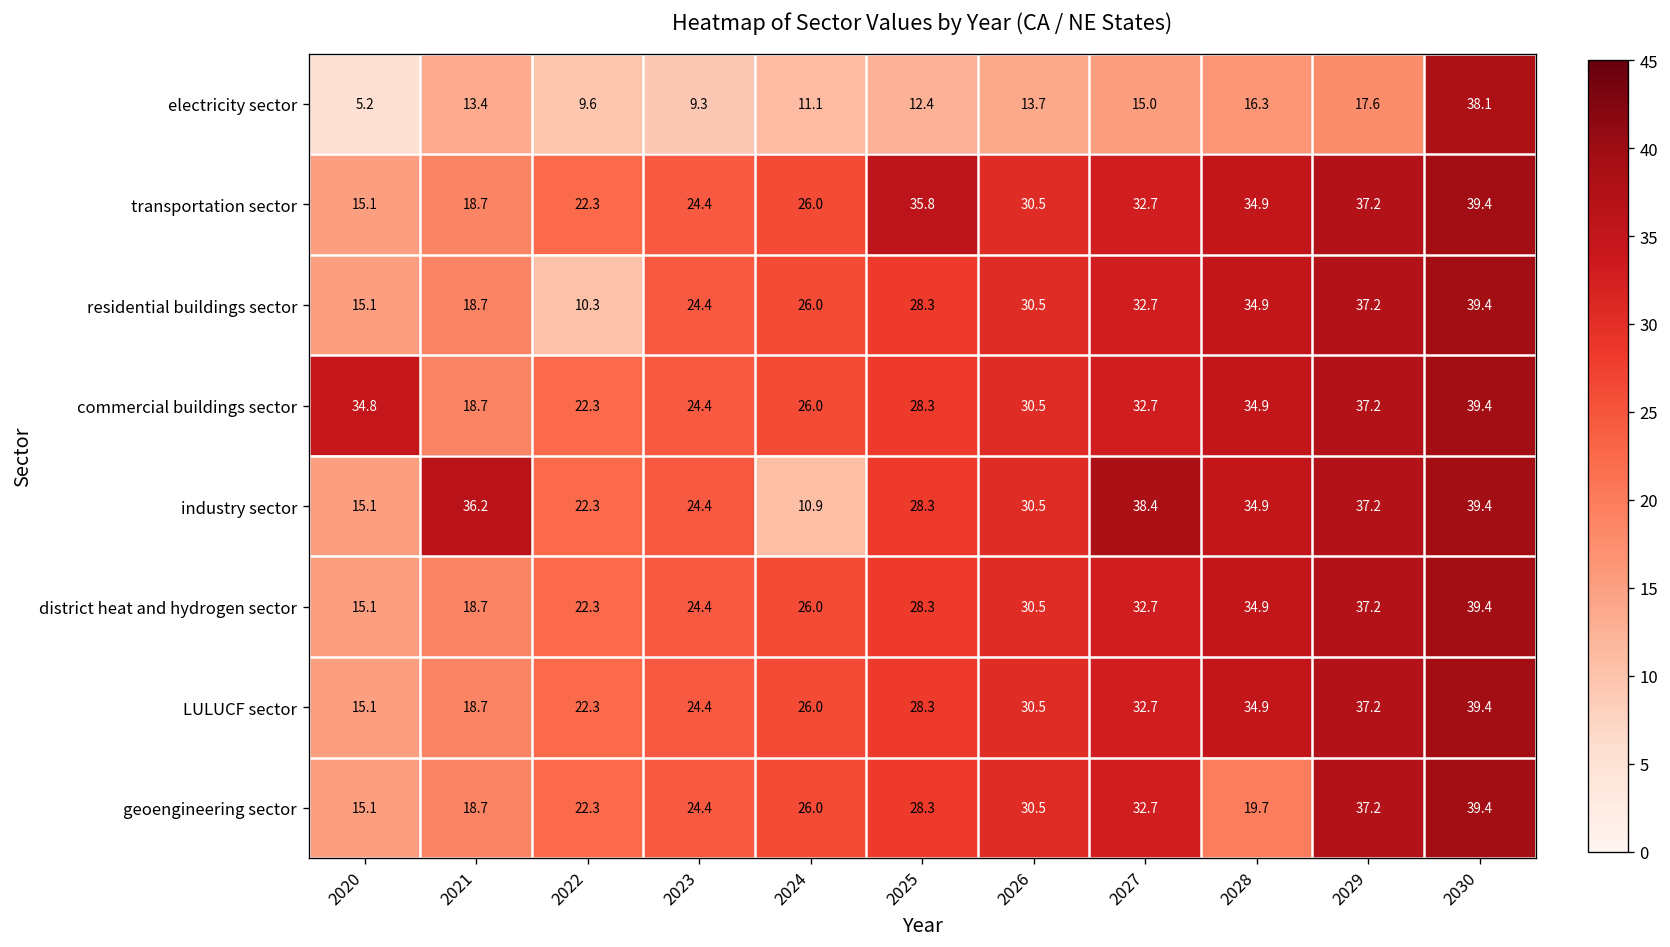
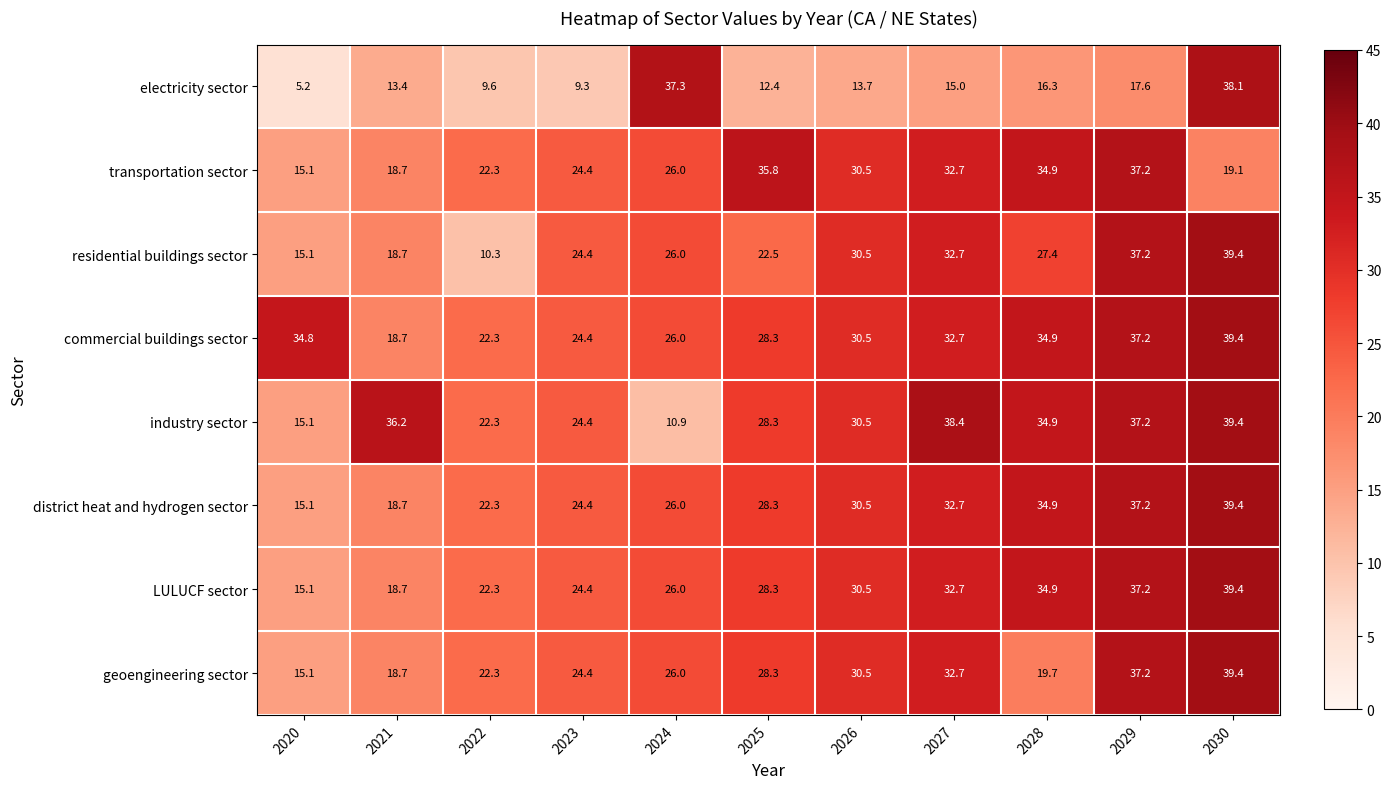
  {
    "electricity sector": {
      "2020": 5.2,
      "2021": 13.4,
      "2022": 9.6,
      "2023": 9.3,
-     "2024": 11.1,
+     "2024": 37.3,
      "2025": 12.4,
      "2026": 13.7,
      "2027": 15.0,
      "2028": 16.3,
      "2029": 17.6,
      "2030": 38.1
    },
    "transportation sector": {
      "2020": 15.1,
      "2021": 18.7,
      "2022": 22.3,
      "2023": 24.4,
      "2024": 26.0,
      "2025": 35.8,
      "2026": 30.5,
      "2027": 32.7,
      "2028": 34.9,
      "2029": 37.2,
-     "2030": 39.4
+     "2030": 19.1
    },
    "residential buildings sector": {
      "2020": 15.1,
      "2021": 18.7,
      "2022": 10.3,
      "2023": 24.4,
      "2024": 26.0,
-     "2025": 28.3,
+     "2025": 22.5,
      "2026": 30.5,
      "2027": 32.7,
-     "2028": 34.9,
+     "2028": 27.4,
      "2029": 37.2,
      "2030": 39.4
    },
    "commercial buildings sector": {
      "2020": 34.8,
      "2021": 18.7,
      "2022": 22.3,
      "2023": 24.4,
      "2024": 26.0,
      "2025": 28.3,
      "2026": 30.5,
      "2027": 32.7,
      "2028": 34.9,
      "2029": 37.2,
      "2030": 39.4
    },
    "industry sector": {
      "2020": 15.1,
      "2021": 36.2,
      "2022": 22.3,
      "2023": 24.4,
      "2024": 10.9,
      "2025": 28.3,
      "2026": 30.5,
      "2027": 38.4,
      "2028": 34.9,
      "2029": 37.2,
      "2030": 39.4
    },
    "district heat and hydrogen sector": {
      "2020": 15.1,
      "2021": 18.7,
      "2022": 22.3,
      "2023": 24.4,
      "2024": 26.0,
      "2025": 28.3,
      "2026": 30.5,
      "2027": 32.7,
      "2028": 34.9,
      "2029": 37.2,
      "2030": 39.4
    },
    "LULUCF sector": {
      "2020": 15.1,
      "2021": 18.7,
      "2022": 22.3,
      "2023": 24.4,
      "2024": 26.0,
      "2025": 28.3,
      "2026": 30.5,
      "2027": 32.7,
      "2028": 34.9,
      "2029": 37.2,
      "2030": 39.4
    },
    "geoengineering sector": {
      "2020": 15.1,
      "2021": 18.7,
      "2022": 22.3,
      "2023": 24.4,
      "2024": 26.0,
      "2025": 28.3,
      "2026": 30.5,
      "2027": 32.7,
      "2028": 19.7,
      "2029": 37.2,
      "2030": 39.4
    }
  }
